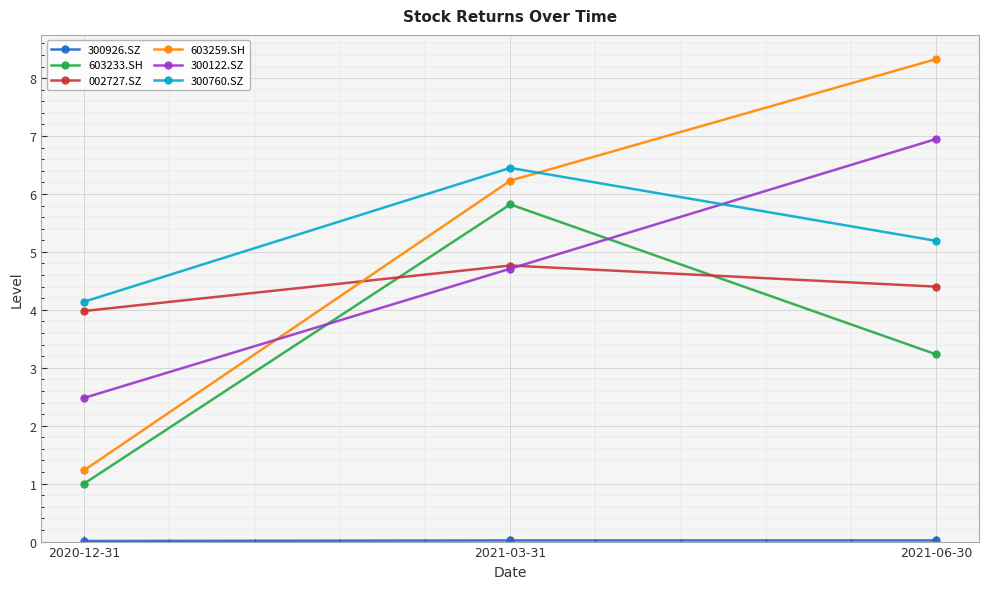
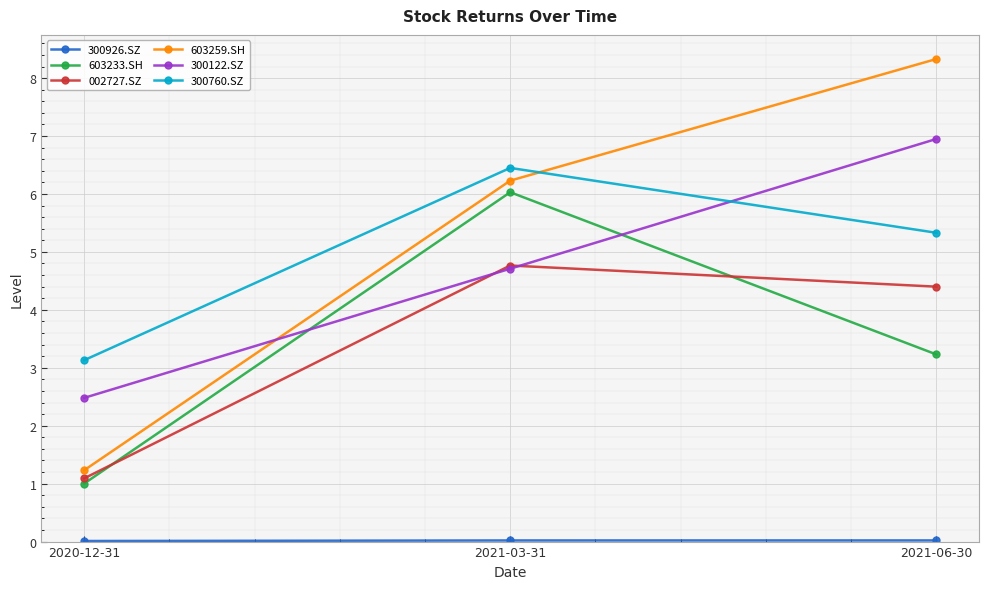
  {
    "300926.SZ": {
      "2020-12-31": 0.0,
      "2021-03-31": 0.0,
      "2021-06-30": 0.0
    },
    "603233.SH": {
      "2020-12-31": 1.0,
-     "2021-03-31": 5.8,
+     "2021-03-31": 6.0,
      "2021-06-30": 3.2
    },
    "002727.SZ": {
-     "2020-12-31": 4.0,
+     "2020-12-31": 1.1,
      "2021-03-31": 4.8,
      "2021-06-30": 4.4
    },
    "603259.SH": {
      "2020-12-31": 1.2,
      "2021-03-31": 6.2,
      "2021-06-30": 8.3
    },
    "300122.SZ": {
      "2020-12-31": 2.5,
      "2021-03-31": 4.7,
      "2021-06-30": 7.0
    },
    "300760.SZ": {
-     "2020-12-31": 4.1,
+     "2020-12-31": 3.1,
      "2021-03-31": 6.5,
-     "2021-06-30": 5.2
+     "2021-06-30": 5.3
    }
  }
